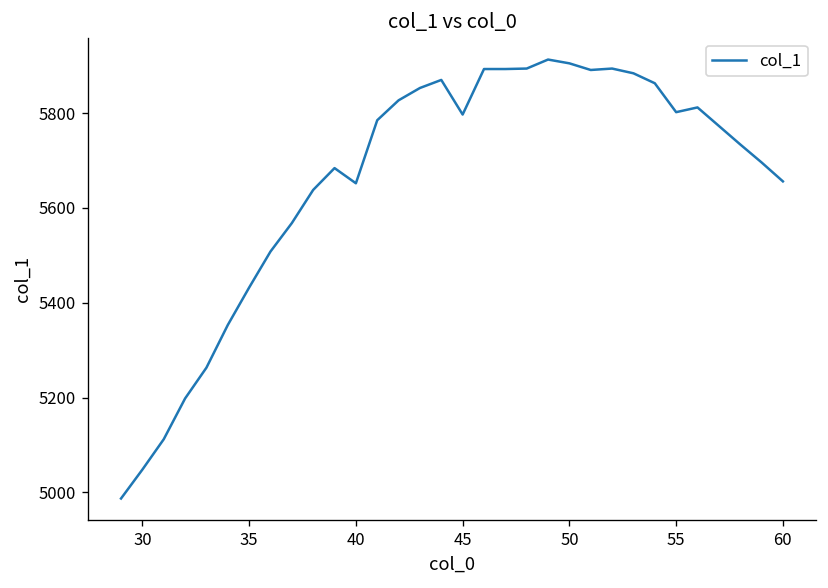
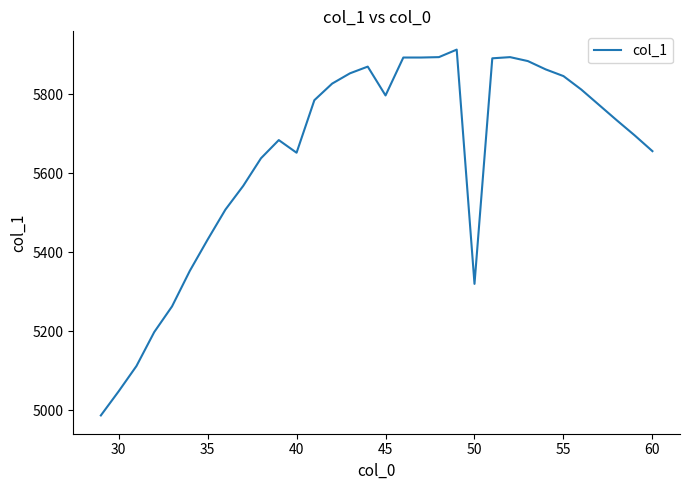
  {
    "30": 5050,
    "35": 5430,
    "40": 5650,
    "45": 5800,
-   "50": 5910,
-   "55": 5800,
+   "50": 5320,
+   "55": 5850,
    "60": 5660
  }
